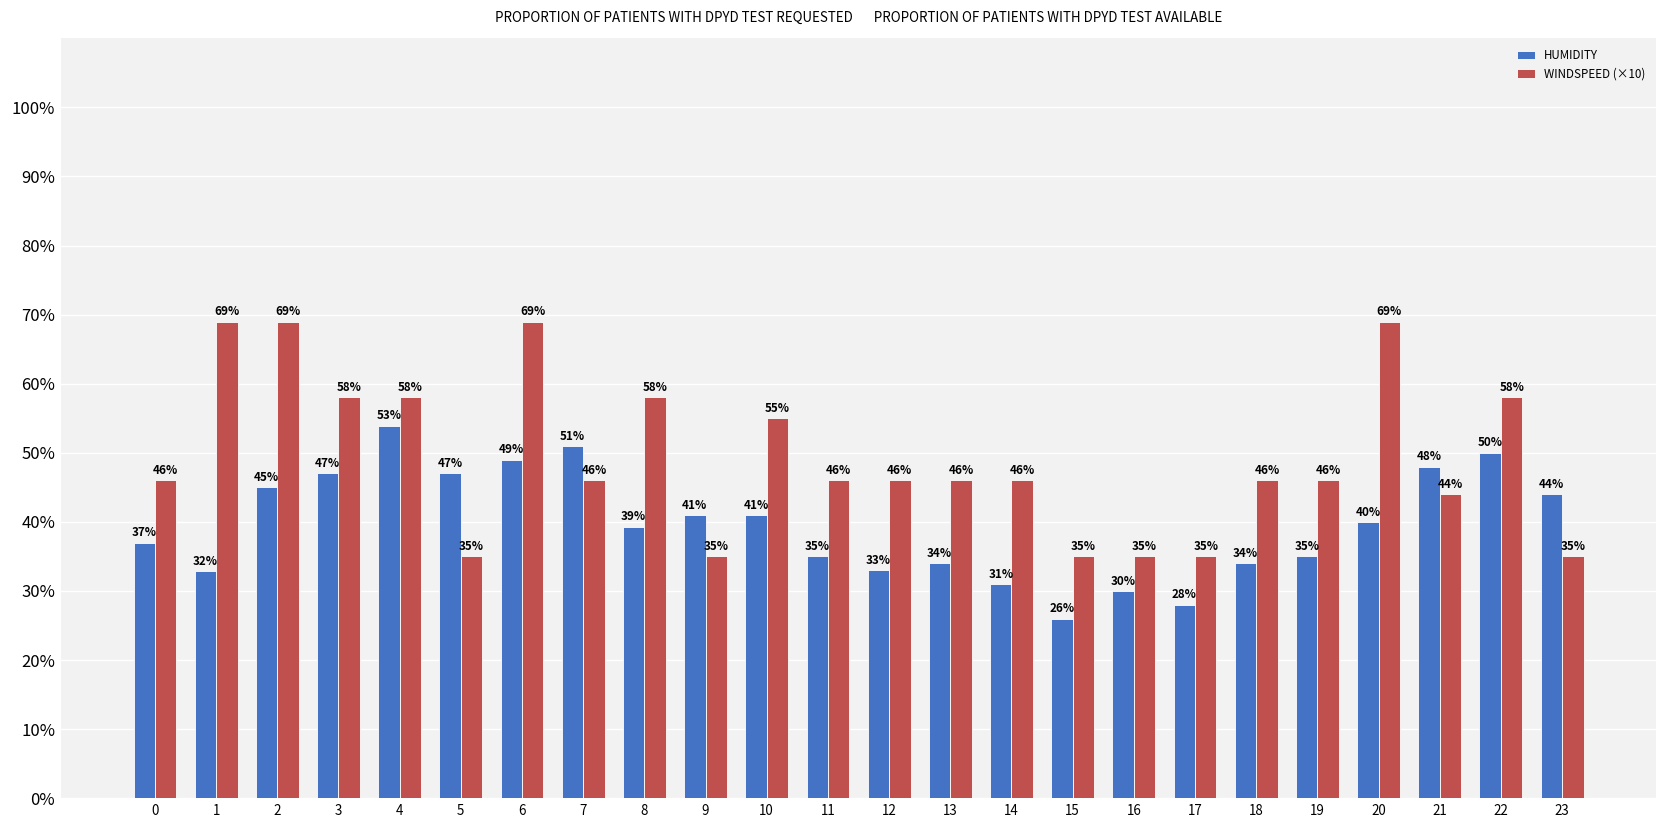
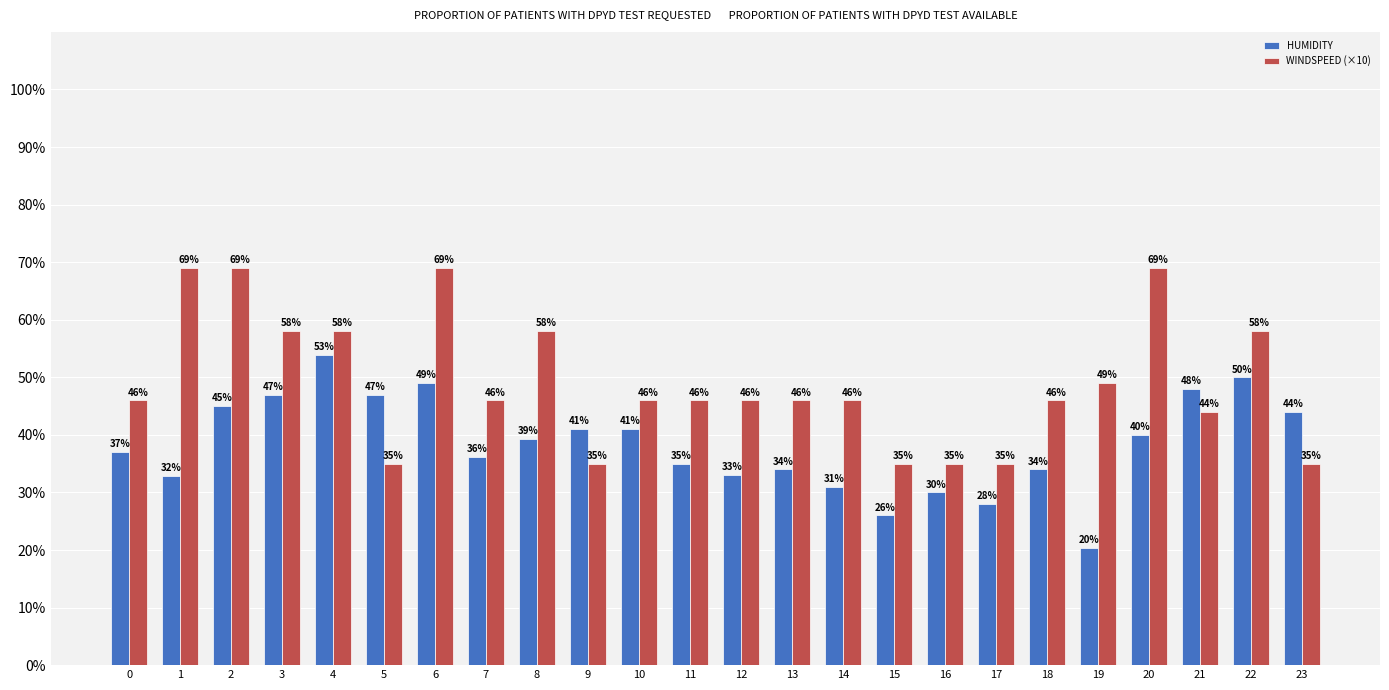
  {
    "HUMIDITY": {
      "0": "37%",
      "2": "45%",
      "3": "47%",
      "5": "47%",
      "6": "49%",
-     "7": "51%",
+     "7": "36%",
      "8": "39%",
      "9": "41%",
      "10": "41%",
      "11": "35%",
      "12": "33%",
      "13": "34%",
      "14": "31%",
      "15": "26%",
      "16": "30%",
      "17": "28%",
      "18": "34%",
-     "19": "35%",
+     "19": "20%",
      "20": "40%",
      "21": "48%",
      "22": "50%",
      "23": "44%"
    },
    "WINDSPEED (×10)": {
      "0": "46%",
      "1": "69%",
      "2": "69%",
      "3": "58%",
      "4": "58%",
      "5": "35%",
      "6": "69%",
      "7": "46%",
      "8": "58%",
      "9": "35%",
-     "10": "55%",
+     "10": "46%",
      "11": "46%",
      "12": "46%",
      "13": "46%",
      "14": "46%",
      "15": "35%",
      "16": "35%",
      "17": "35%",
      "18": "46%",
-     "19": "46%",
+     "19": "49%",
      "20": "69%",
      "21": "44%",
      "22": "58%",
      "23": "35%"
    }
  }
